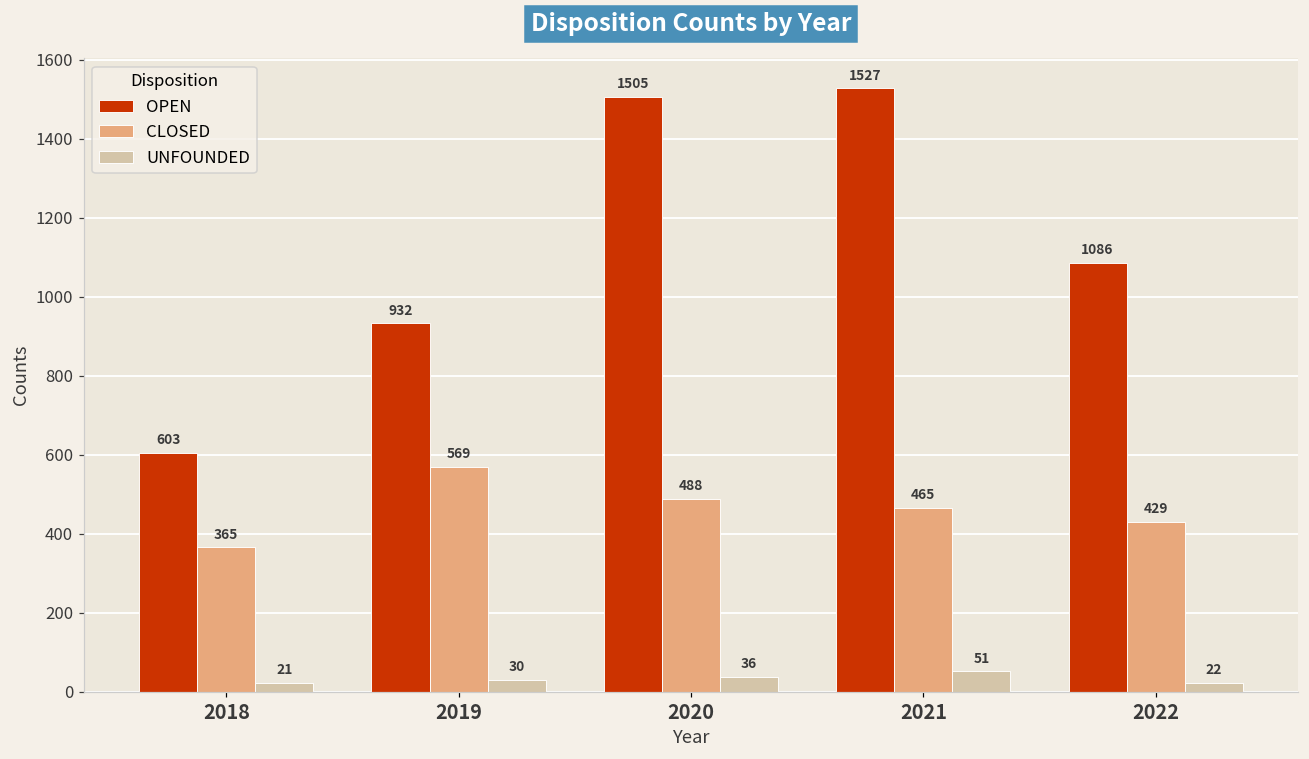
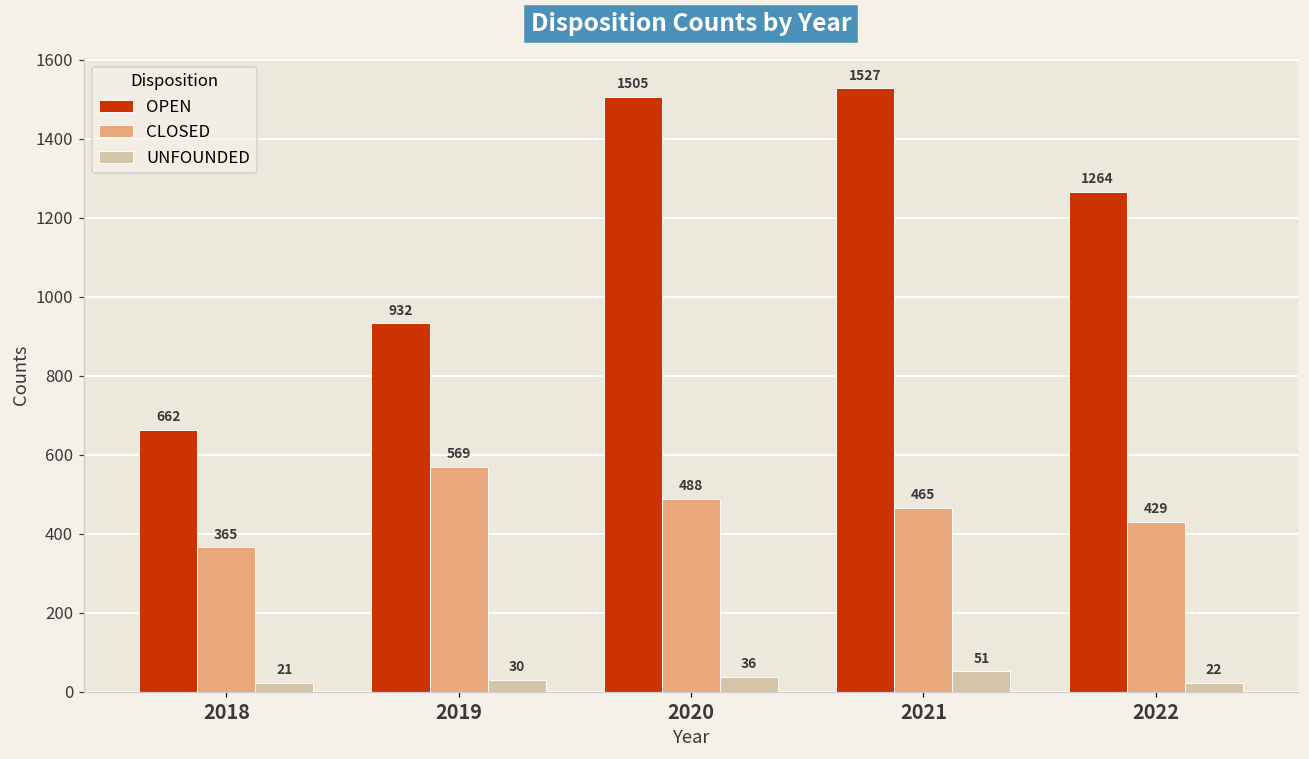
  {
    "OPEN": {
-     "2018": 603,
+     "2018": 662,
      "2019": 932,
      "2020": 1505,
      "2021": 1527,
-     "2022": 1086
+     "2022": 1264
    }
  }
